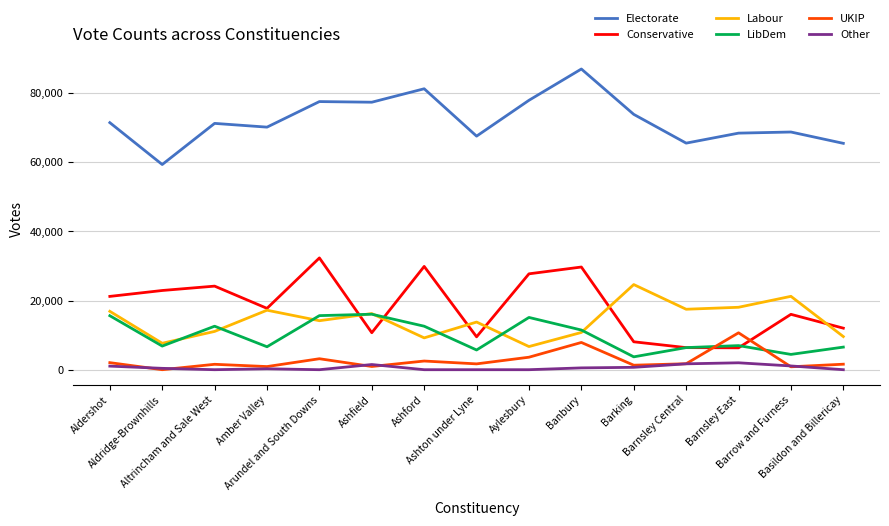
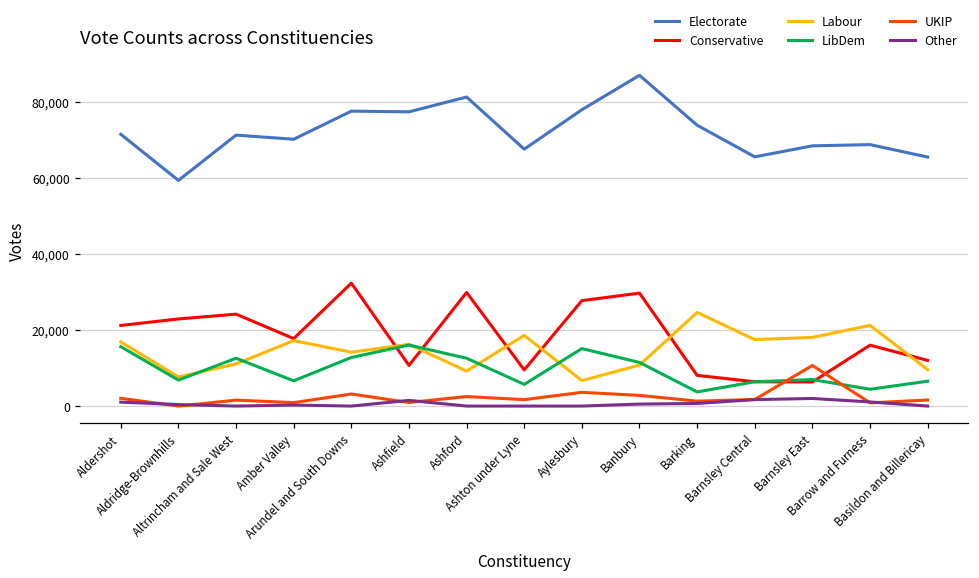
  {
    "Electorate": {
      "Aldershot": "71,000",
      "Aldridge-Brownhills": "59,000",
      "Altrincham and Sale West": "71,000",
      "Amber Valley": "70,000",
      "Arundel and South Downs": "78,000",
      "Ashfield": "77,000",
      "Ashford": "81,000",
      "Ashton under Lyne": "68,000",
      "Aylesbury": "78,000",
      "Banbury": "87,000",
      "Barking": "74,000",
      "Barnsley Central": "66,000",
      "Barnsley East": "68,000",
      "Barrow and Furness": "69,000",
      "Basildon and Billericay": "65,000"
    },
    "Conservative": {
      "Aldershot": "21,000",
      "Aldridge-Brownhills": "23,000",
      "Altrincham and Sale West": "24,000",
      "Arundel and South Downs": "32,000",
      "Ashfield": "11,000",
      "Ashford": "30,000",
      "Ashton under Lyne": "10,000",
      "Aylesbury": "28,000",
      "Banbury": "30,000",
      "Barking": "8,000",
      "Barrow and Furness": "16,000",
      "Basildon and Billericay": "12,000"
    },
    "Labour": {
      "Aldershot": "17,000",
      "Aldridge-Brownhills": "8,000",
      "Altrincham and Sale West": "11,000",
      "Arundel and South Downs": "14,000",
      "Ashford": "9,000",
-     "Ashton under Lyne": "14,000",
+     "Ashton under Lyne": "19,000",
      "Aylesbury": "7,000",
      "Barking": "25,000",
      "Barnsley Central": "17,000",
      "Barnsley East": "18,000",
      "Barrow and Furness": "21,000",
      "Basildon and Billericay": "10,000"
    },
    "LibDem": {
      "Aldershot": "16,000",
      "Aldridge-Brownhills": "7,000",
      "Altrincham and Sale West": "13,000",
      "Amber Valley": "7,000",
-     "Arundel and South Downs": "16,000",
+     "Arundel and South Downs": "13,000",
      "Ashford": "13,000",
      "Ashton under Lyne": "6,000",
      "Aylesbury": "15,000",
      "Barking": "4,000",
      "Barrow and Furness": "4,000",
      "Basildon and Billericay": "7,000"
    },
    "UKIP": {
      "Aldershot": "2,000",
      "Altrincham and Sale West": "2,000",
      "Arundel and South Downs": "3,000",
      "Ashford": "3,000",
      "Ashton under Lyne": "2,000",
      "Aylesbury": "4,000",
-     "Banbury": "8,000",
+     "Banbury": "3,000",
      "Barnsley East": "11,000",
      "Basildon and Billericay": "2,000"
    },
    "Other": {
      "Aldershot": "1,000",
      "Altrincham and Sale West": "0",
      "Arundel and South Downs": "0",
      "Ashford": "0",
      "Ashton under Lyne": "0",
      "Aylesbury": "0",
      "Banbury": "1,000",
      "Barnsley East": "2,000",
      "Basildon and Billericay": "0"
    }
  }
